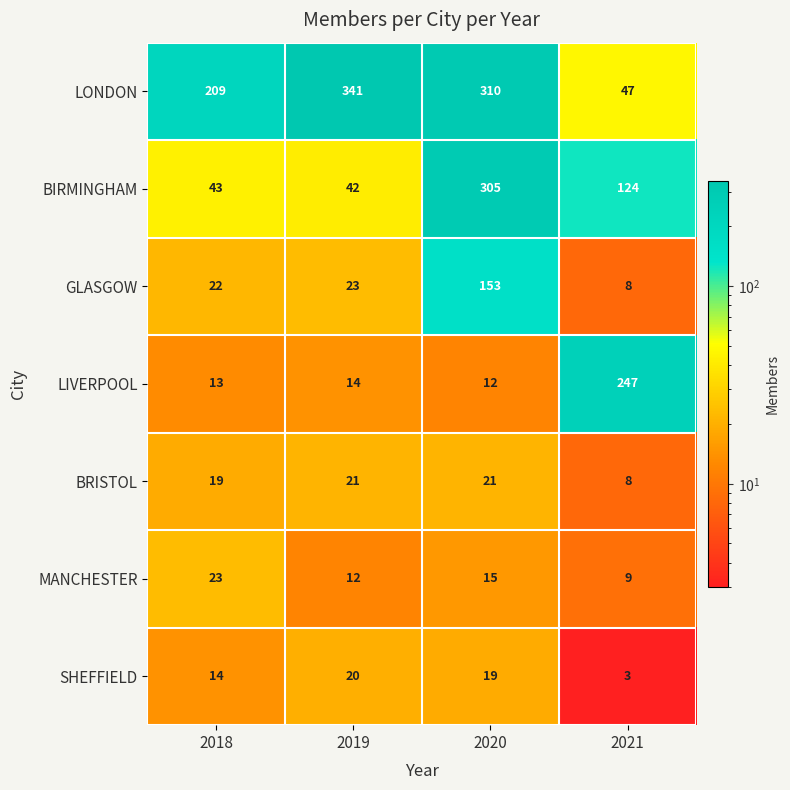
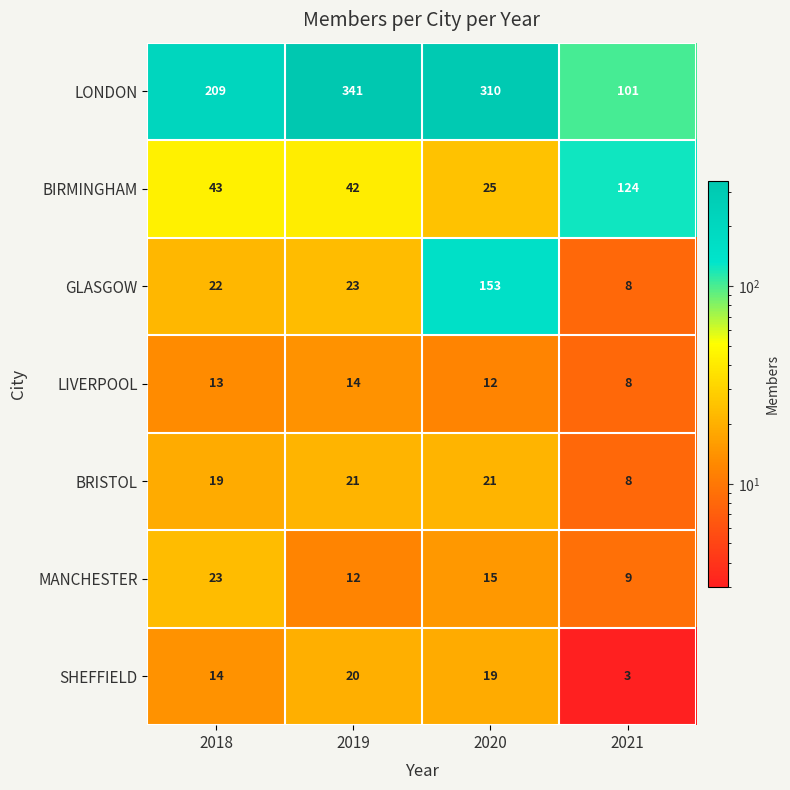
  {
    "LONDON": {
      "2018": 209,
      "2019": 341,
      "2020": 310,
-     "2021": 47
+     "2021": 101
    },
    "BIRMINGHAM": {
      "2018": 43,
      "2019": 42,
-     "2020": 305,
+     "2020": 25,
      "2021": 124
    },
    "GLASGOW": {
      "2018": 22,
      "2019": 23,
      "2020": 153,
      "2021": 8
    },
    "LIVERPOOL": {
      "2018": 13,
      "2019": 14,
      "2020": 12,
-     "2021": 247
+     "2021": 8
    },
    "BRISTOL": {
      "2018": 19,
      "2019": 21,
      "2020": 21,
      "2021": 8
    },
    "MANCHESTER": {
      "2018": 23,
      "2019": 12,
      "2020": 15,
      "2021": 9
    },
    "SHEFFIELD": {
      "2018": 14,
      "2019": 20,
      "2020": 19,
      "2021": 3
    }
  }
